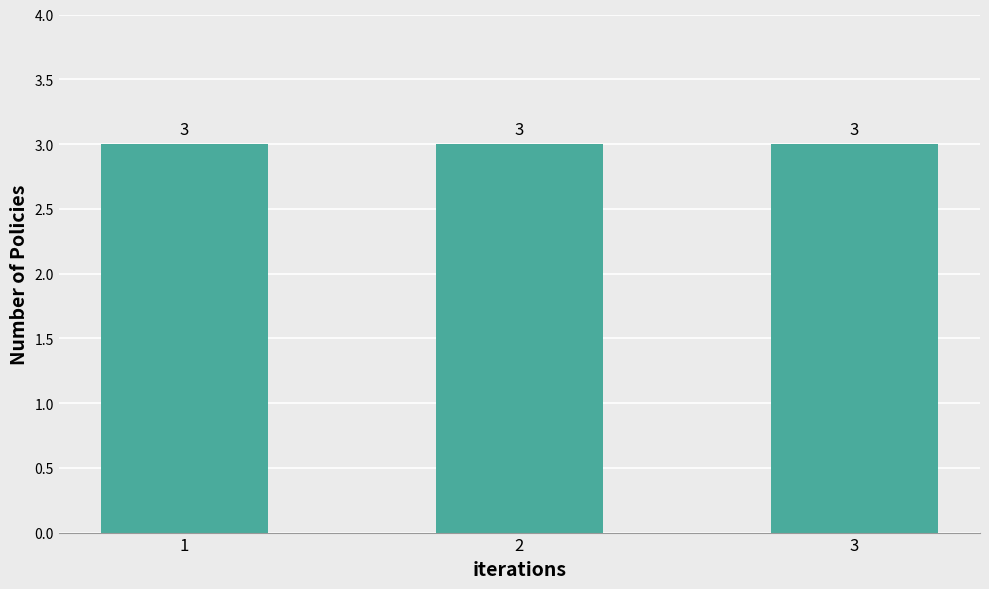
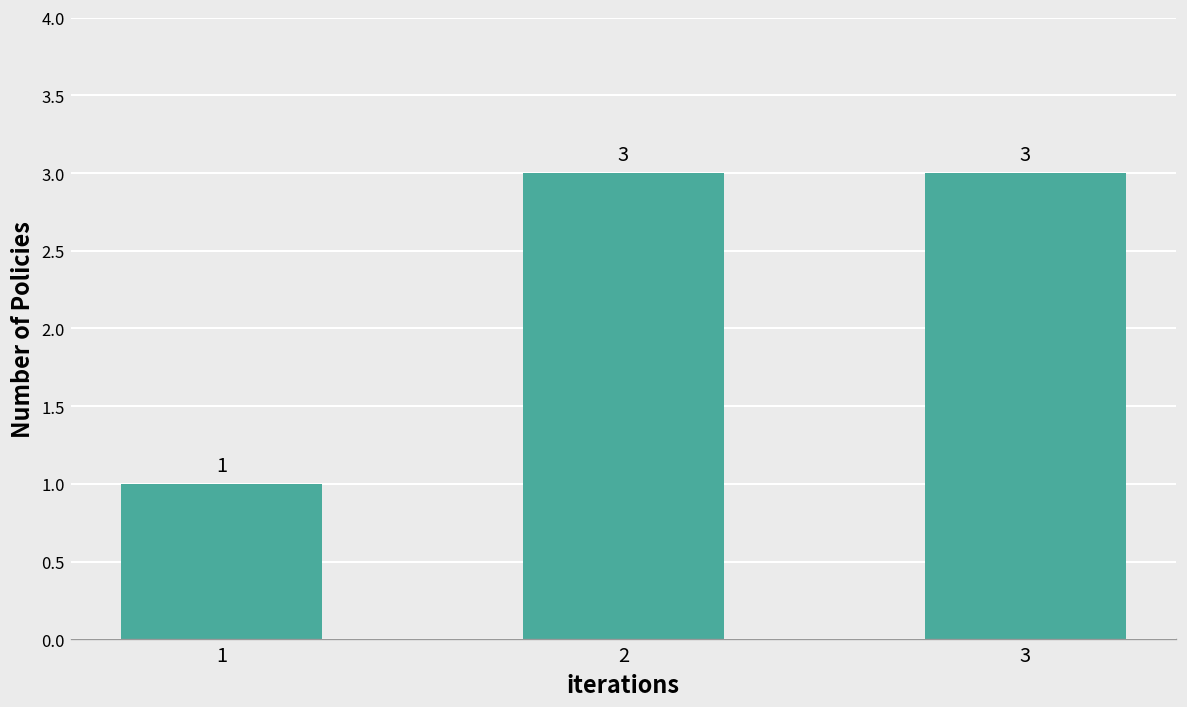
  {
-   "1": 3,
+   "1": 1,
    "2": 3,
    "3": 3
  }
